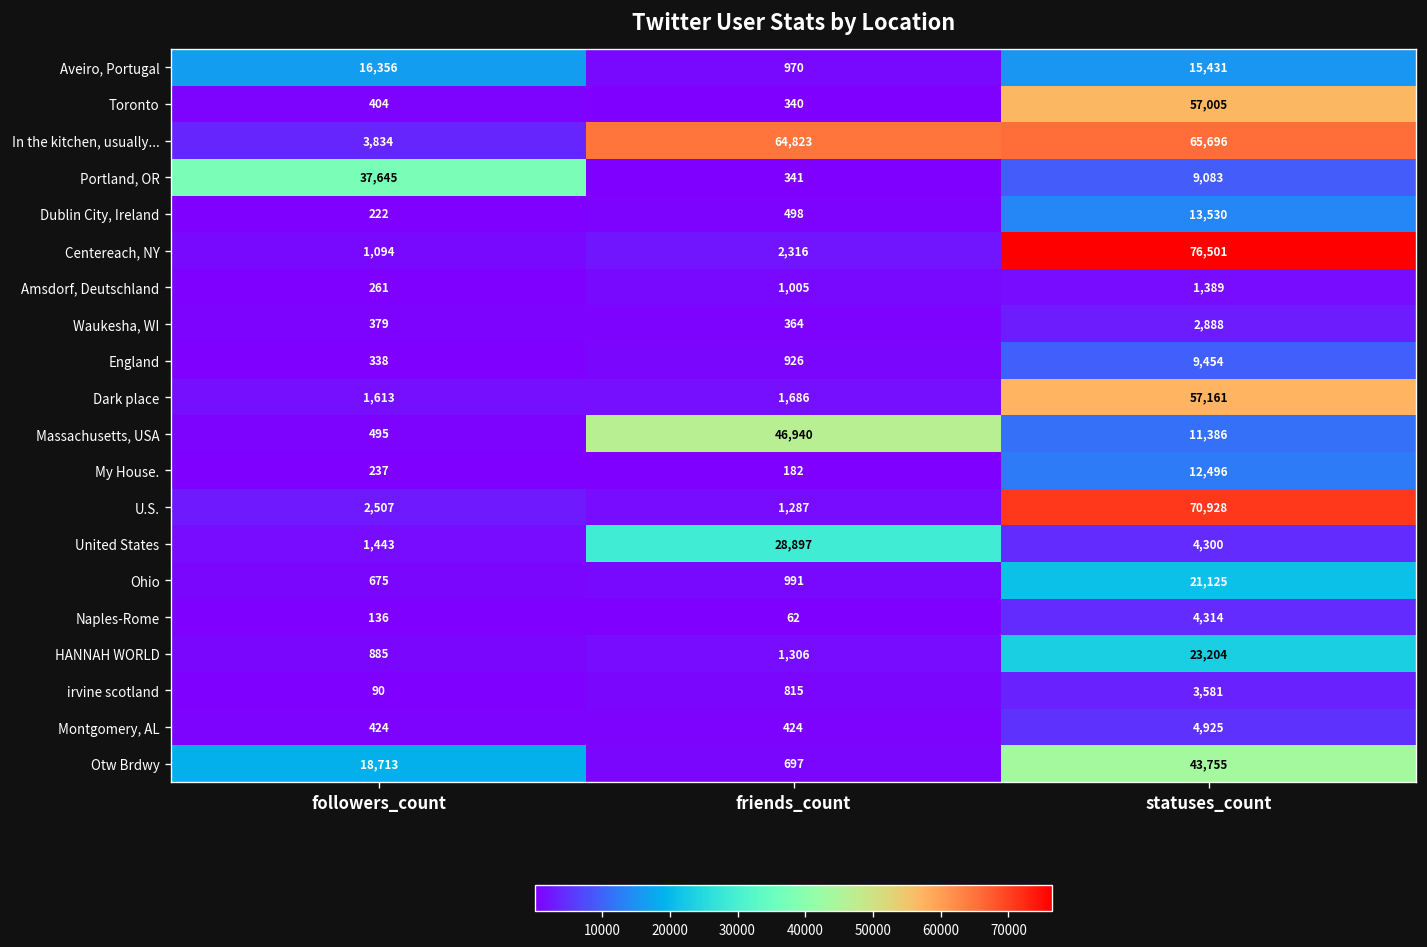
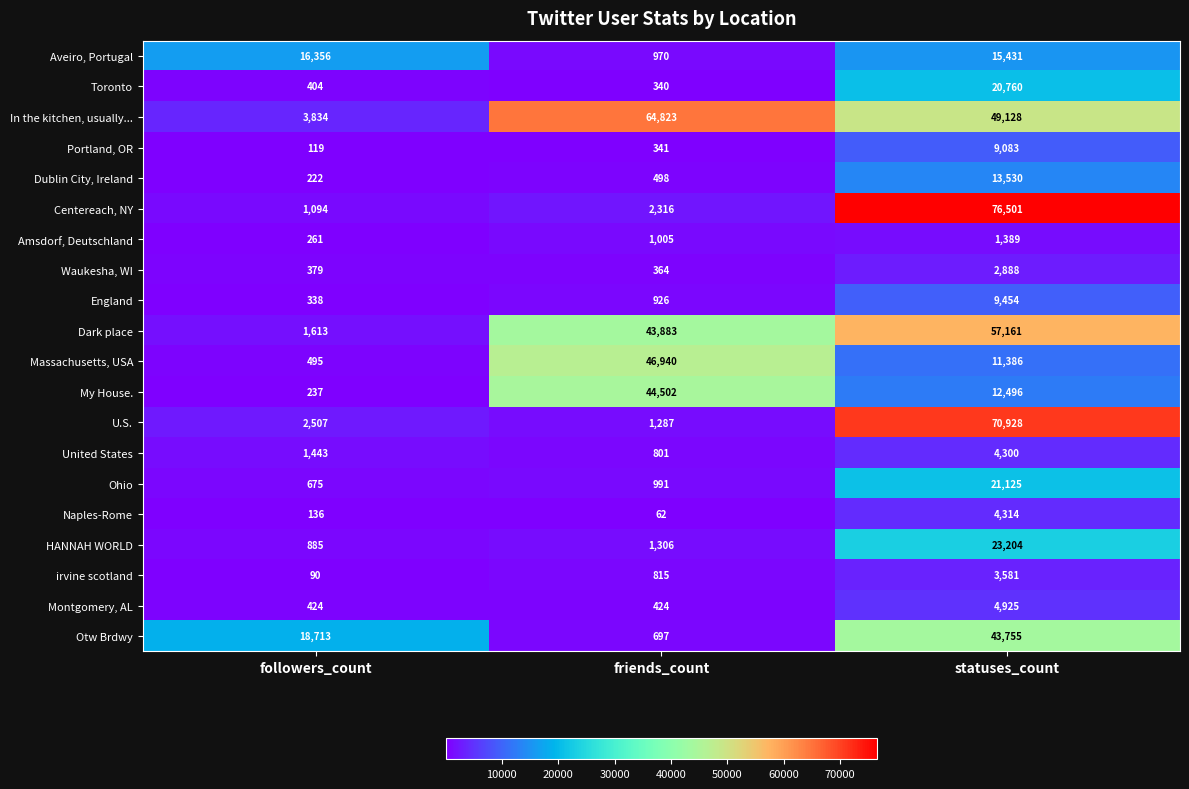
  {
    "Aveiro, Portugal": {
      "followers_count": "16,356",
      "friends_count": "970",
      "statuses_count": "15,431"
    },
    "Toronto": {
      "followers_count": "404",
      "friends_count": "340",
-     "statuses_count": "57,005"
+     "statuses_count": "20,760"
    },
    "In the kitchen, usually...": {
      "followers_count": "3,834",
      "friends_count": "64,823",
-     "statuses_count": "65,696"
+     "statuses_count": "49,128"
    },
    "Portland, OR": {
-     "followers_count": "37,645",
+     "followers_count": "119",
      "friends_count": "341",
      "statuses_count": "9,083"
    },
    "Dublin City, Ireland": {
      "followers_count": "222",
      "friends_count": "498",
      "statuses_count": "13,530"
    },
    "Centereach, NY": {
      "followers_count": "1,094",
      "friends_count": "2,316",
      "statuses_count": "76,501"
    },
    "Amsdorf, Deutschland": {
      "followers_count": "261",
      "friends_count": "1,005",
      "statuses_count": "1,389"
    },
    "Waukesha, WI": {
      "followers_count": "379",
      "friends_count": "364",
      "statuses_count": "2,888"
    },
    "England": {
      "followers_count": "338",
      "friends_count": "926",
      "statuses_count": "9,454"
    },
    "Dark place": {
      "followers_count": "1,613",
-     "friends_count": "1,686",
+     "friends_count": "43,883",
      "statuses_count": "57,161"
    },
    "Massachusetts, USA": {
      "followers_count": "495",
      "friends_count": "46,940",
      "statuses_count": "11,386"
    },
    "My House.": {
      "followers_count": "237",
-     "friends_count": "182",
+     "friends_count": "44,502",
      "statuses_count": "12,496"
    },
    "U.S.": {
      "followers_count": "2,507",
      "friends_count": "1,287",
      "statuses_count": "70,928"
    },
    "United States": {
      "followers_count": "1,443",
-     "friends_count": "28,897",
+     "friends_count": "801",
      "statuses_count": "4,300"
    },
    "Ohio": {
      "followers_count": "675",
      "friends_count": "991",
      "statuses_count": "21,125"
    },
    "Naples-Rome": {
      "followers_count": "136",
      "friends_count": "62",
      "statuses_count": "4,314"
    },
    "HANNAH WORLD": {
      "followers_count": "885",
      "friends_count": "1,306",
      "statuses_count": "23,204"
    },
    "irvine scotland": {
      "followers_count": "90",
      "friends_count": "815",
      "statuses_count": "3,581"
    },
    "Montgomery, AL": {
      "followers_count": "424",
      "friends_count": "424",
      "statuses_count": "4,925"
    },
    "Otw Brdwy": {
      "followers_count": "18,713",
      "friends_count": "697",
      "statuses_count": "43,755"
    }
  }
